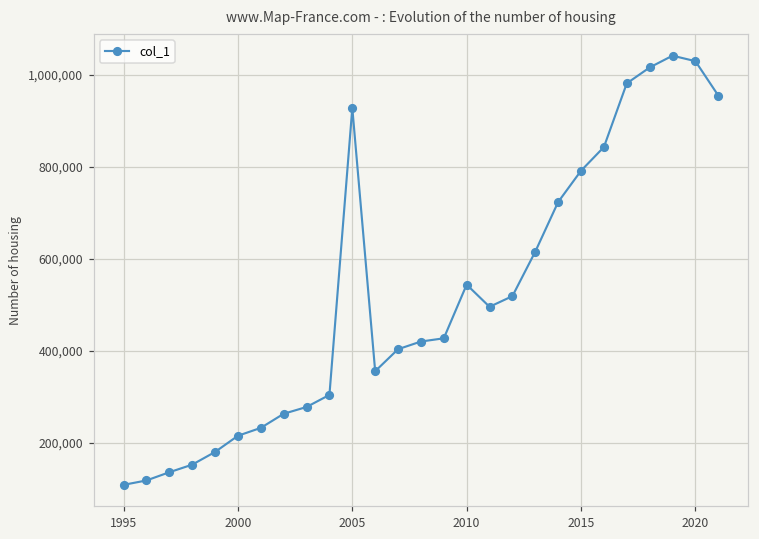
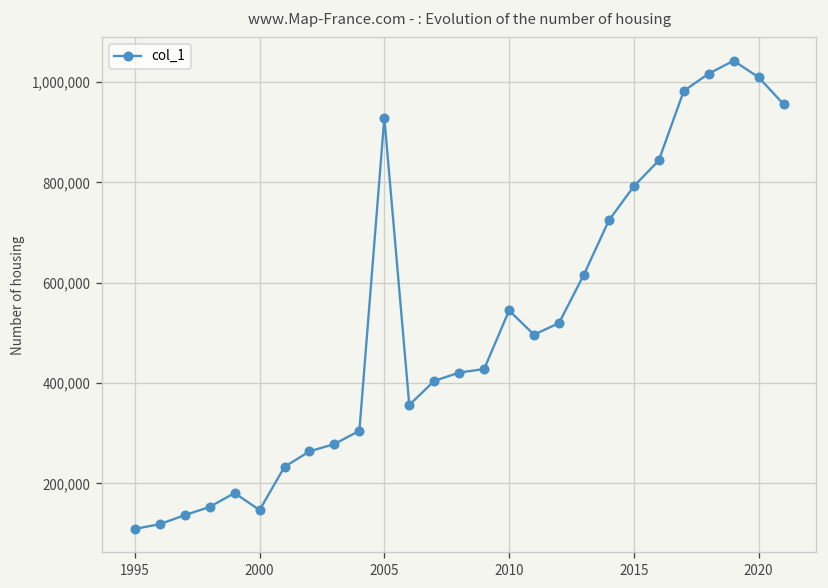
  {
    "1995": "110,000",
-   "2000": "220,000",
+   "2000": "150,000",
    "2005": "930,000",
    "2010": "540,000",
    "2015": "790,000",
-   "2020": "1,030,000"
+   "2020": "1,010,000"
  }
